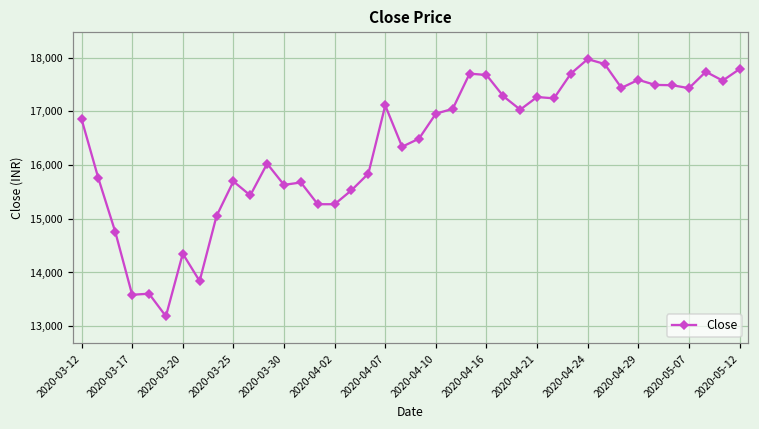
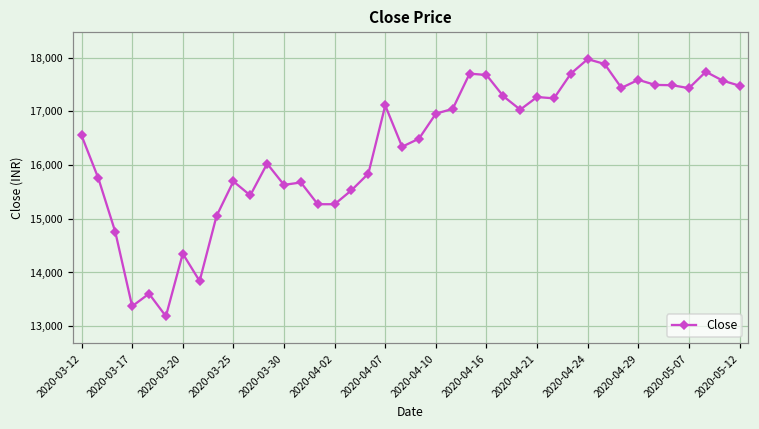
  {
-   "2020-03-12": "16,900",
-   "2020-03-17": "13,600",
+   "2020-03-12": "16,600",
+   "2020-03-17": "13,400",
    "2020-03-20": "14,400",
    "2020-03-25": "15,700",
    "2020-03-30": "15,600",
    "2020-04-02": "15,300",
    "2020-04-07": "17,100",
    "2020-04-10": "17,000",
    "2020-04-16": "17,700",
    "2020-04-21": "17,300",
    "2020-04-24": "18,000",
    "2020-04-29": "17,600",
    "2020-05-07": "17,400",
-   "2020-05-12": "17,800"
+   "2020-05-12": "17,500"
  }
